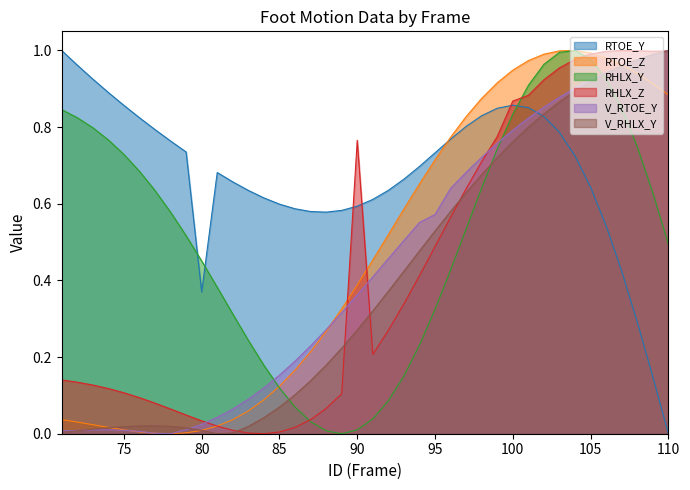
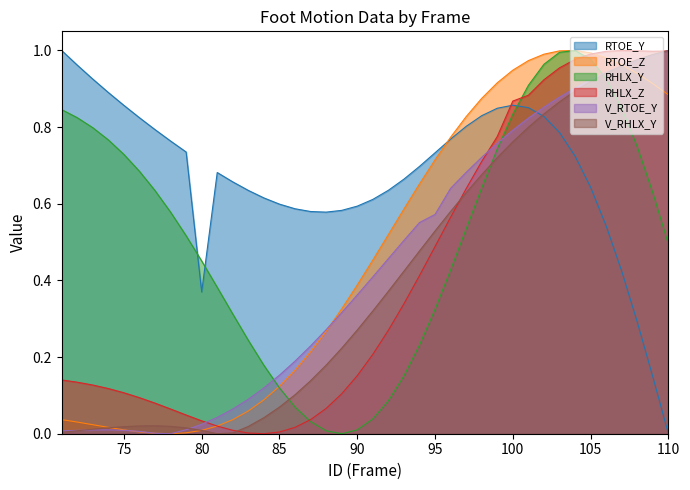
  {
    "RTOE_Y": {
      "75": 0.86,
      "80": 0.37,
      "85": 0.60,
      "90": 0.59,
      "95": 0.73,
      "100": 0.86,
      "105": 0.64,
      "110": 0.00
    },
    "RTOE_Z": {
      "90": 0.39,
      "95": 0.71,
      "100": 0.95,
      "110": 0.88
    },
    "RHLX_Y": {
      "75": 0.73,
      "80": 0.45,
      "90": 0.01,
      "95": 0.32,
      "100": 0.83,
      "110": 0.49
    },
    "RHLX_Z": {
      "75": 0.11,
      "80": 0.03,
      "85": 0.00,
-     "90": 0.77,
+     "90": 0.15,
      "95": 0.49,
      "100": 0.87
    },
    "V_RTOE_Y": {
      "80": 0.02,
      "85": 0.15,
      "90": 0.36,
      "95": 0.57,
      "100": 0.79
    },
    "V_RHLX_Y": {
      "75": 0.02,
      "85": 0.07,
      "90": 0.27,
      "95": 0.53,
      "100": 0.76
    }
  }
